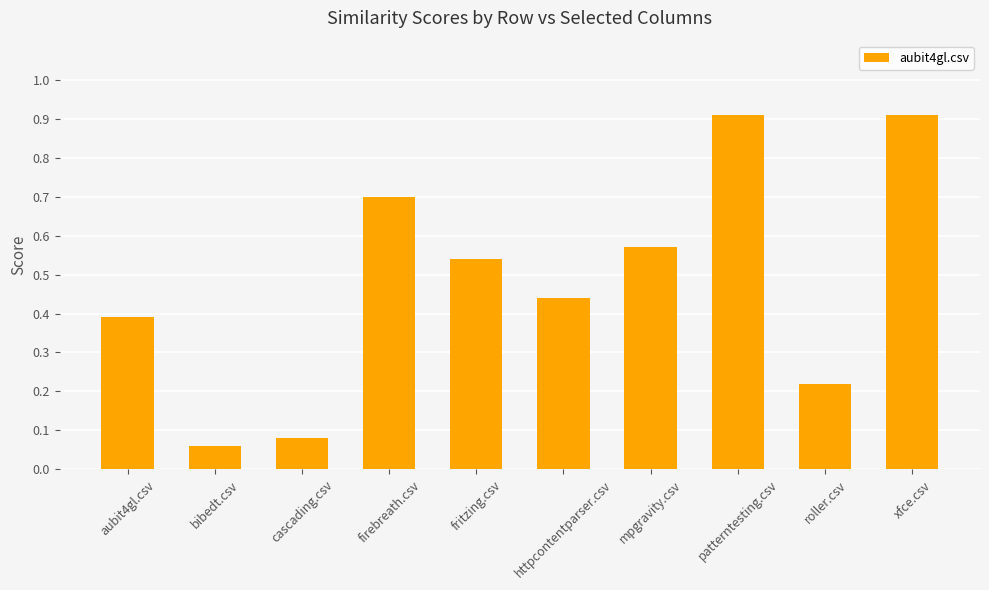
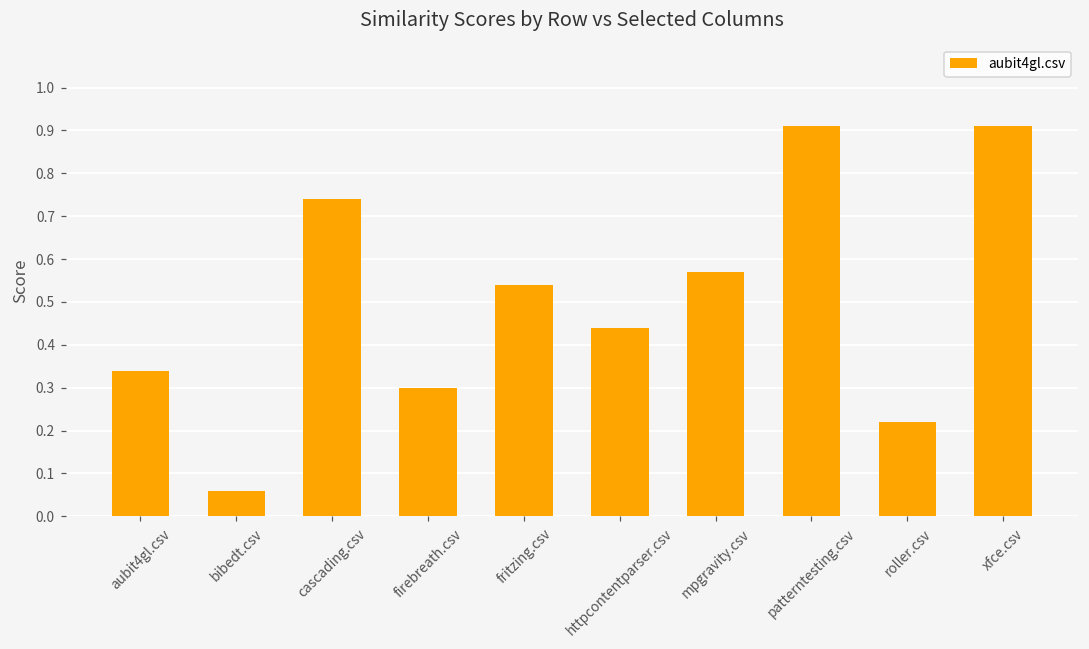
  {
-   "aubit4gl.csv": 0.39,
+   "aubit4gl.csv": 0.34,
    "bibedt.csv": 0.06,
-   "cascading.csv": 0.08,
-   "firebreath.csv": 0.7,
+   "cascading.csv": 0.74,
+   "firebreath.csv": 0.3,
    "fritzing.csv": 0.54,
    "httpcontentparser.csv": 0.44,
    "mpgravity.csv": 0.57,
    "patterntesting.csv": 0.91,
    "roller.csv": 0.22,
    "xfce.csv": 0.91
  }
